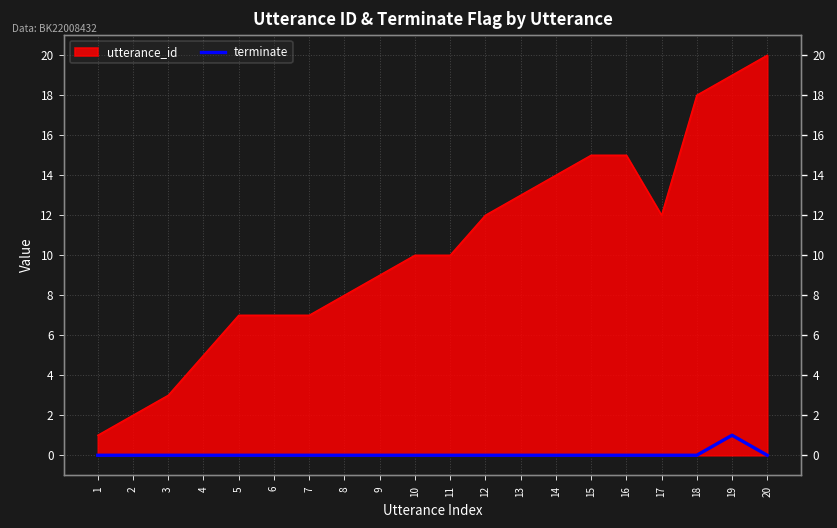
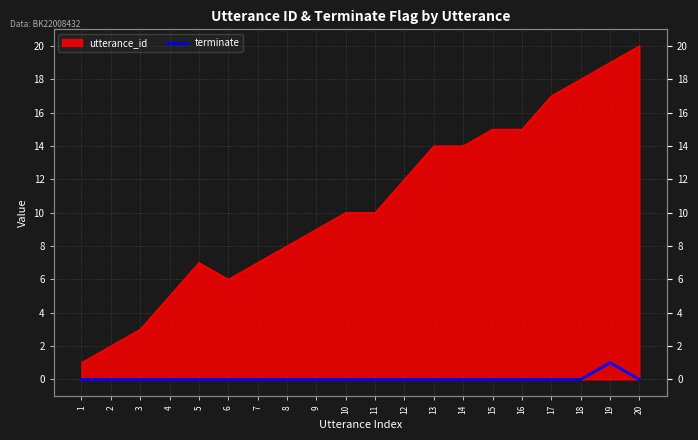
  {
    "utterance_id": {
      "1": 1,
      "2": 2,
      "3": 3,
      "4": 5,
      "5": 7,
-     "6": 7,
+     "6": 6,
      "7": 7,
      "8": 8,
      "9": 9,
      "10": 10,
      "11": 10,
      "12": 12,
-     "13": 13,
+     "13": 14,
      "14": 14,
      "15": 15,
      "16": 15,
-     "17": 12,
+     "17": 17,
      "18": 18,
      "19": 19,
      "20": 20
    },
    "terminate": {
      "1": 0,
      "2": 0,
      "3": 0,
      "4": 0,
      "5": 0,
      "6": 0,
      "7": 0,
      "8": 0,
      "9": 0,
      "10": 0,
      "11": 0,
      "12": 0,
      "13": 0,
      "14": 0,
      "15": 0,
      "16": 0,
      "17": 0,
      "18": 0,
      "19": 1,
      "20": 0
    }
  }
